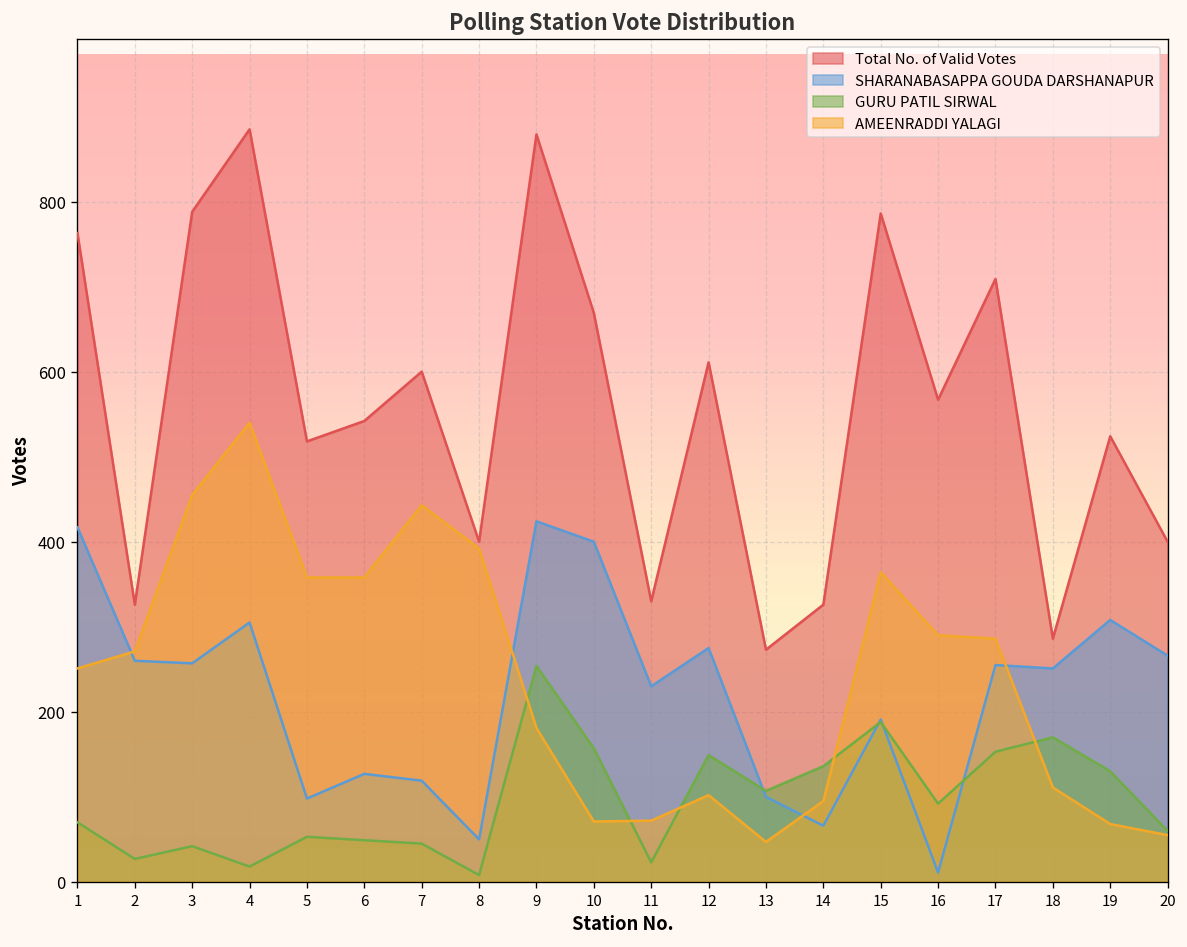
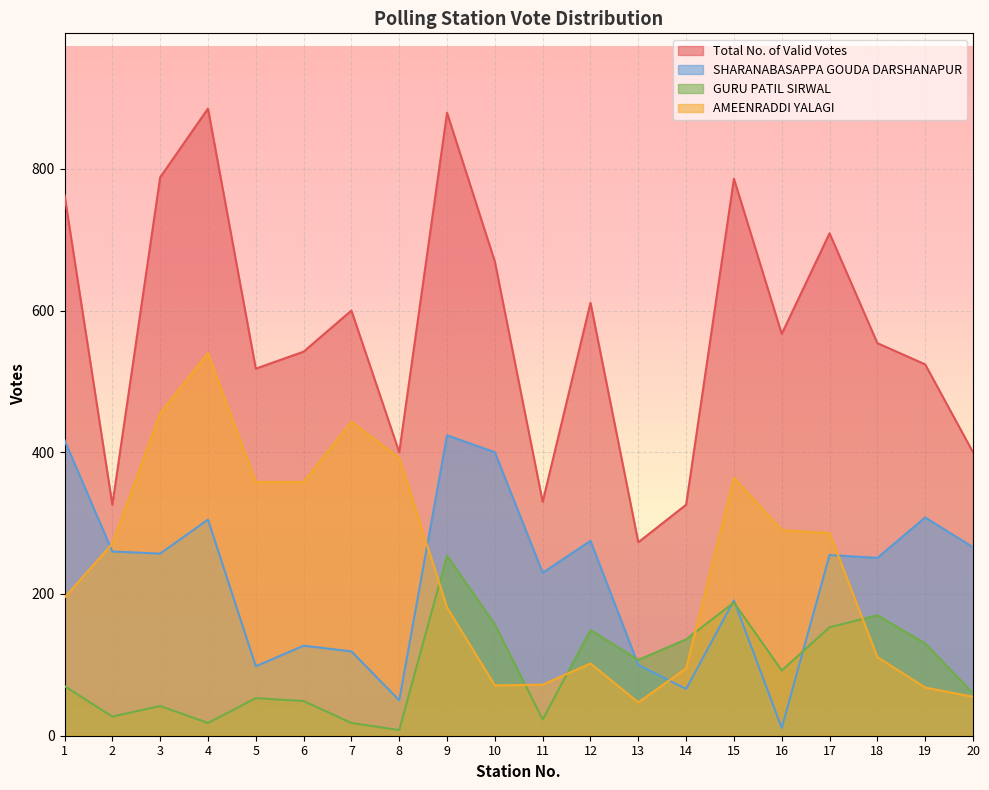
  {
    "Total No. of Valid Votes": {
      "1": 760,
      "2": 330,
      "3": 790,
      "4": 890,
      "5": 520,
      "6": 540,
      "7": 600,
      "8": 400,
      "9": 880,
      "10": 670,
      "11": 330,
      "12": 610,
      "13": 270,
      "14": 330,
      "15": 790,
      "16": 570,
      "17": 710,
-     "18": 290,
+     "18": 550,
      "19": 520,
      "20": 400
    },
    "SHARANABASAPPA GOUDA DARSHANAPUR": {
      "1": 420,
      "2": 260,
      "3": 260,
      "4": 310,
      "5": 100,
      "6": 130,
      "7": 120,
      "8": 50,
      "9": 420,
      "10": 400,
      "11": 230,
      "12": 280,
      "13": 100,
      "14": 70,
      "16": 10,
      "17": 260,
      "18": 250,
      "19": 310,
      "20": 270
    },
    "GURU PATIL SIRWAL": {
      "1": 70,
      "2": 30,
      "3": 40,
      "4": 20,
      "5": 50,
      "6": 50,
-     "7": 50,
+     "7": 20,
      "8": 10,
      "9": 250,
      "10": 160,
      "11": 20,
      "12": 150,
      "13": 110,
      "14": 140,
      "16": 90,
      "17": 150,
      "18": 170,
      "19": 130,
      "20": 60
    },
    "AMEENRADDI YALAGI": {
-     "1": 250,
+     "1": 200,
      "2": 270,
      "3": 460,
      "4": 540,
      "5": 360,
      "6": 360,
      "7": 440,
      "8": 390,
      "9": 180,
      "10": 70,
      "11": 70,
      "12": 100,
      "13": 50,
      "14": 100,
      "15": 360,
      "16": 290,
      "17": 290,
      "18": 110,
      "19": 70,
      "20": 60
    }
  }
